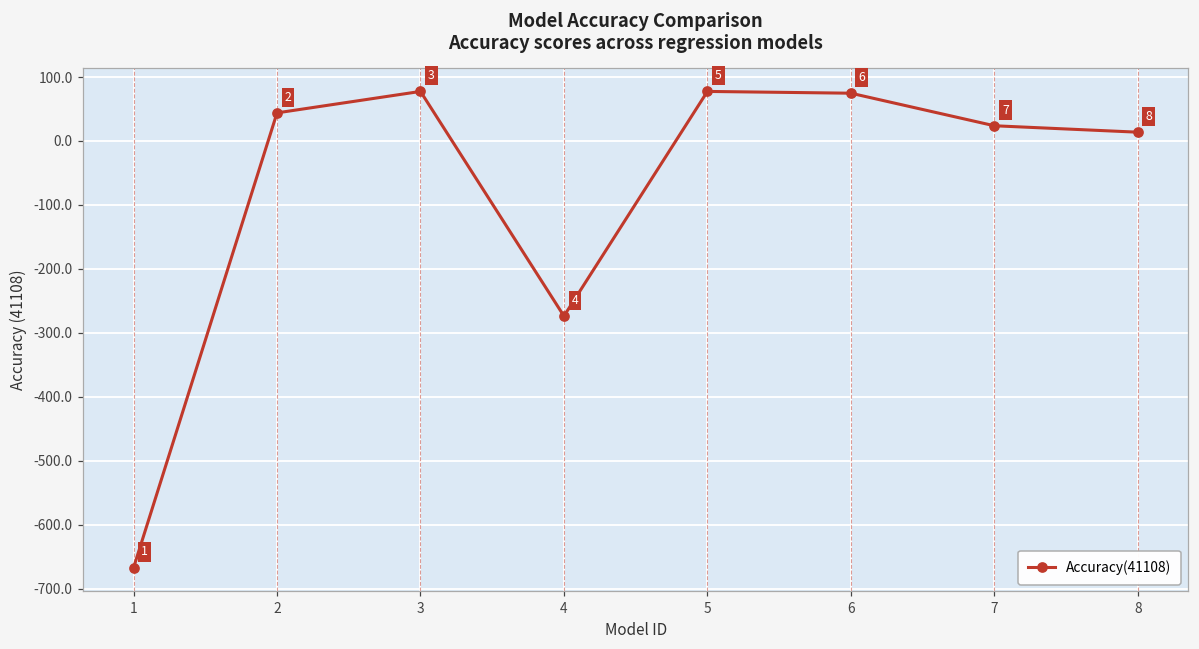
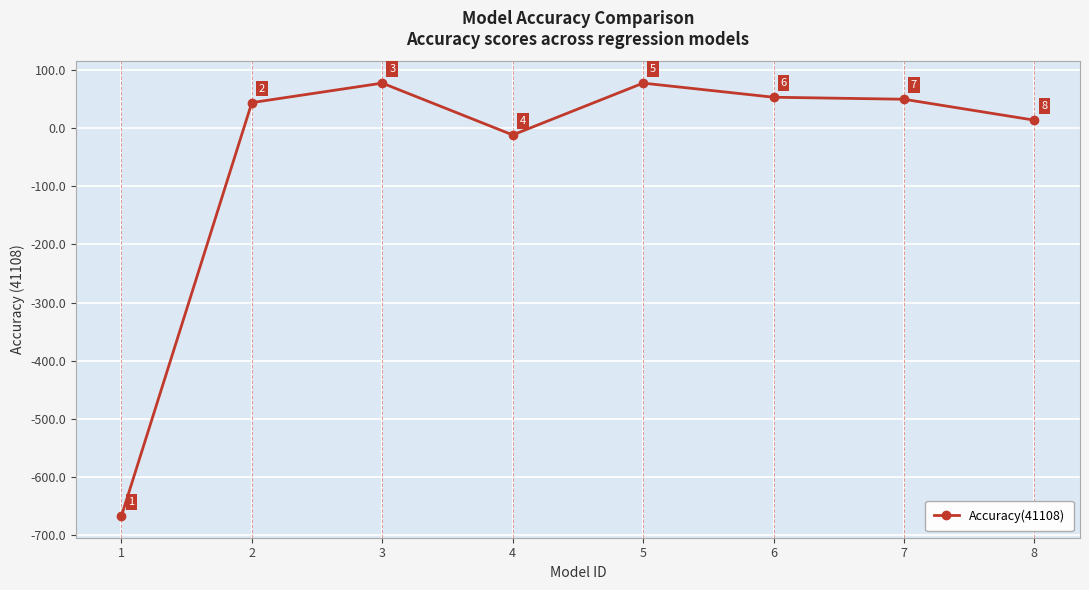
  {
-   "4": -270,
-   "6": 70,
-   "7": 20
+   "4": -10,
+   "6": 50,
+   "7": 50
  }
